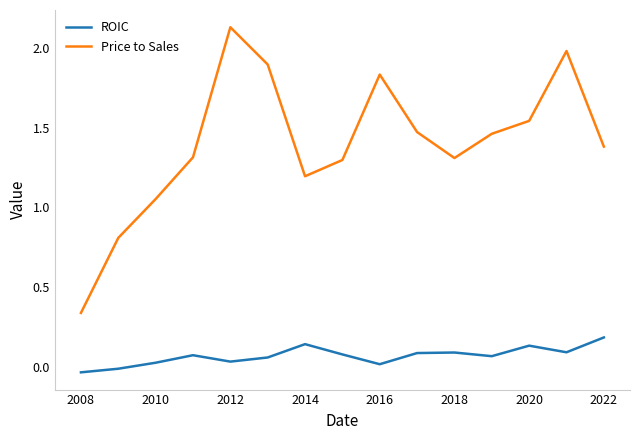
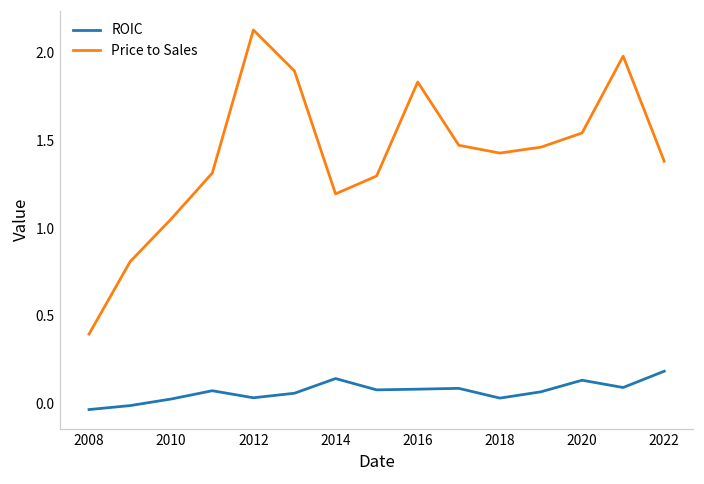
  {
    "ROIC": {
      "2008": -0.04,
      "2010": 0.03,
      "2012": 0.03,
      "2014": 0.14,
-     "2016": 0.02,
-     "2018": 0.09,
+     "2016": 0.08,
+     "2018": 0.03,
      "2020": 0.13,
      "2022": 0.18
    },
    "Price to Sales": {
-     "2008": 0.34,
+     "2008": 0.40,
      "2010": 1.05,
      "2012": 2.13,
      "2014": 1.19,
      "2016": 1.83,
-     "2018": 1.31,
+     "2018": 1.43,
      "2020": 1.54,
      "2022": 1.38
    }
  }
